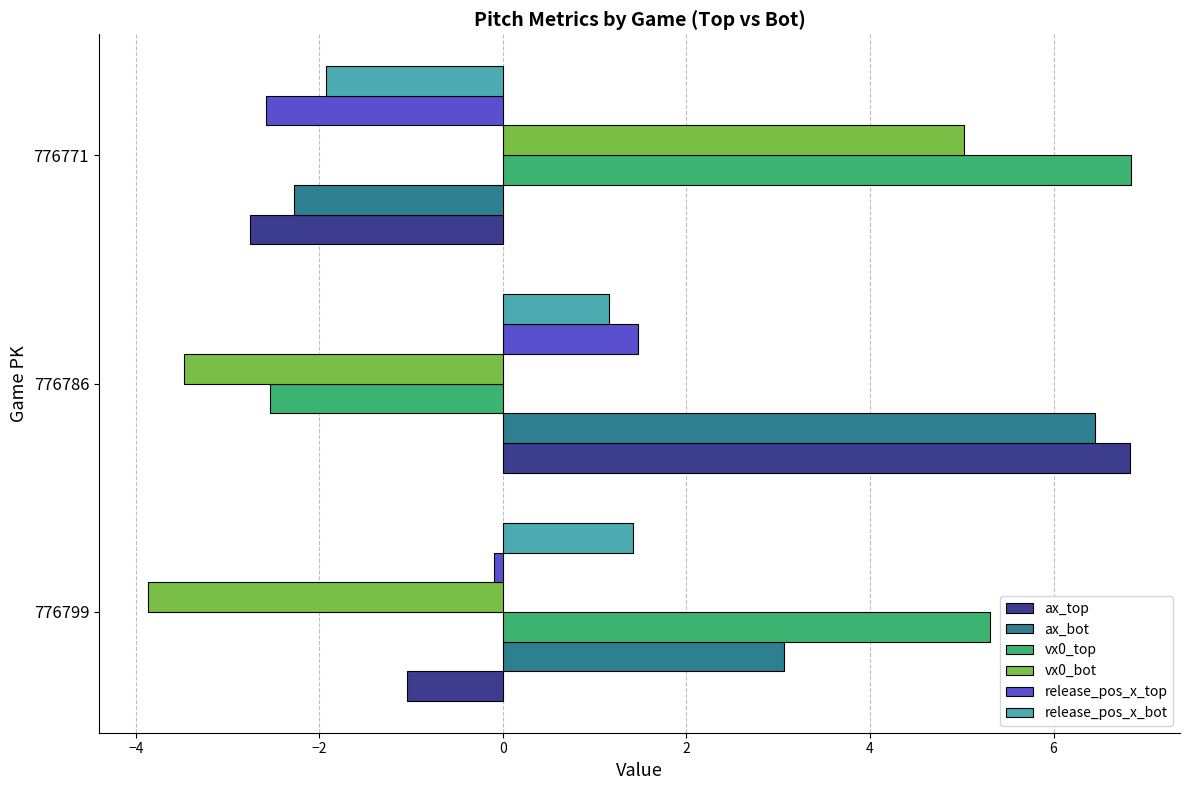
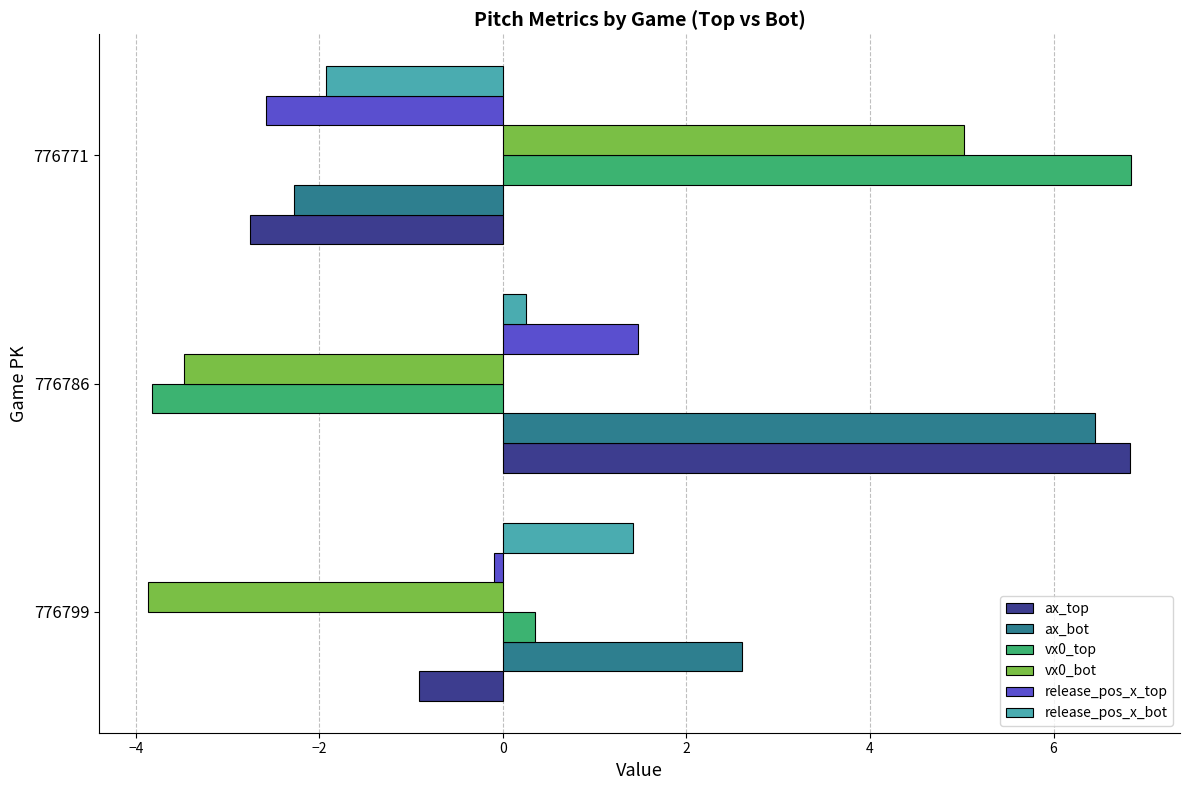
  {
    "ax_top": {
      "776771": -2.8,
      "776786": 6.8,
-     "776799": -1.0
+     "776799": -0.9
    },
    "ax_bot": {
      "776771": -2.3,
      "776786": 6.5,
-     "776799": 3.1
+     "776799": 2.6
    },
    "vx0_top": {
      "776771": 6.8,
-     "776786": -2.5,
-     "776799": 5.3
+     "776786": -3.8,
+     "776799": 0.3
    },
    "vx0_bot": {
      "776771": 5.0,
      "776786": -3.5,
      "776799": -3.9
    },
    "release_pos_x_top": {
      "776771": -2.6,
      "776786": 1.5,
      "776799": -0.1
    },
    "release_pos_x_bot": {
      "776771": -1.9,
-     "776786": 1.2,
+     "776786": 0.2,
      "776799": 1.4
    }
  }
